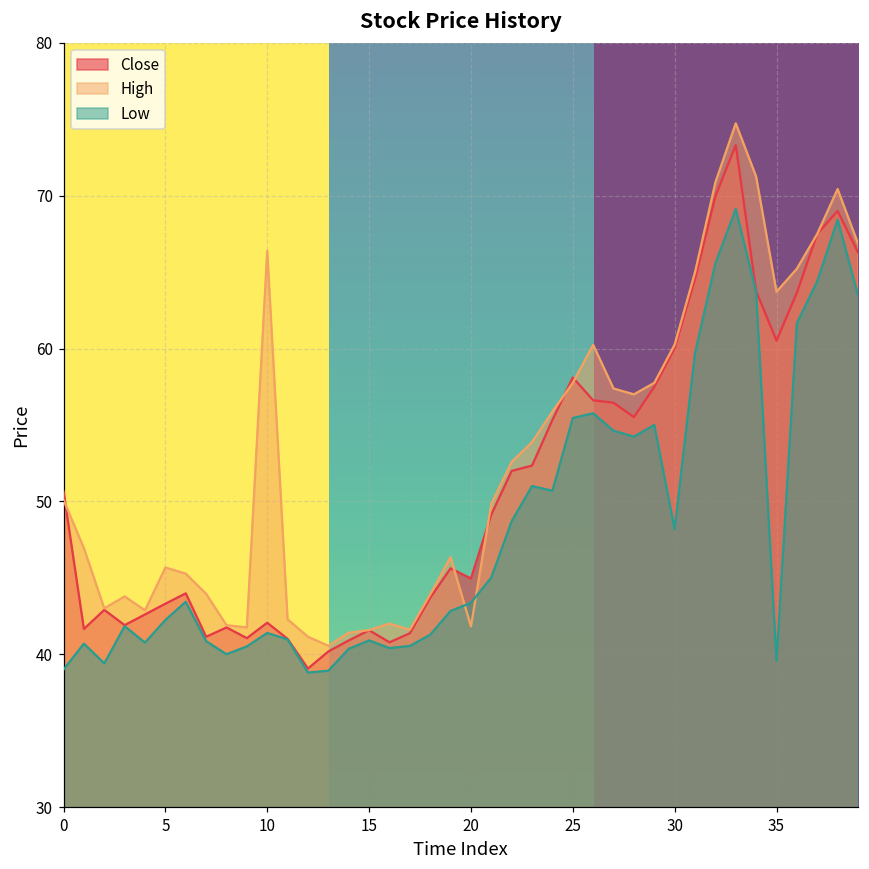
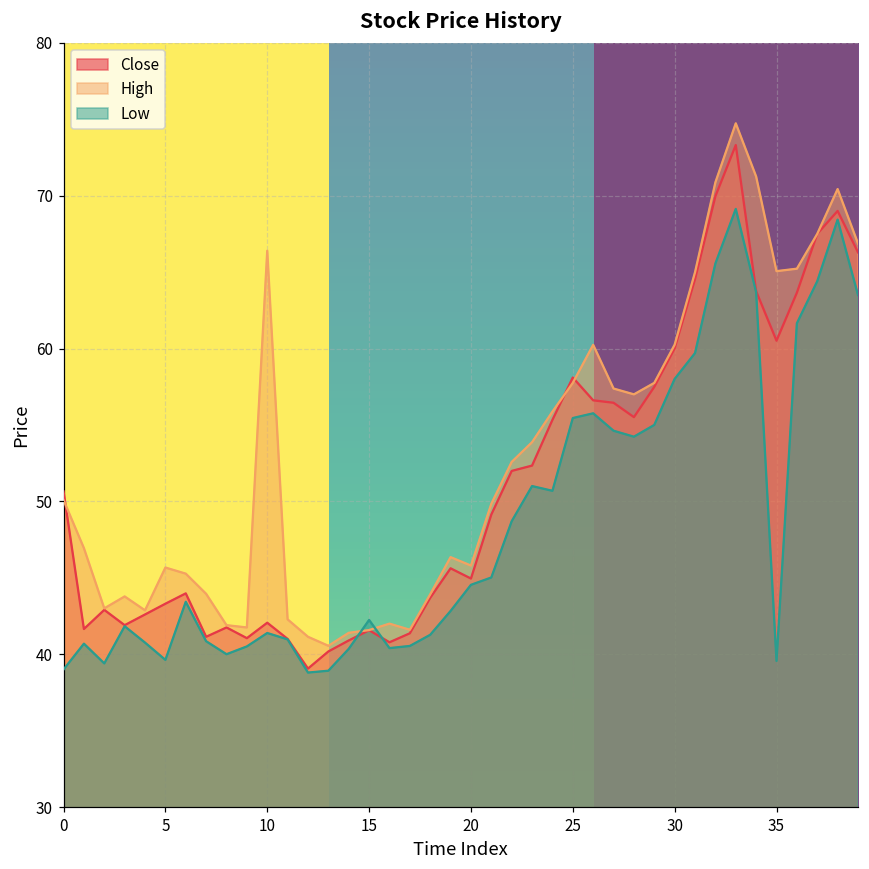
  {
    "Close": {
      "0": 50.7,
      "5": 43.3,
      "10": 42.1,
      "20": 45.0,
      "25": 58.1,
      "30": 60.0,
      "35": 60.5
    },
    "High": {
      "0": 50.1,
      "5": 45.7,
      "10": 66.4,
-     "20": 41.8,
+     "20": 45.8,
      "25": 57.8,
      "30": 60.3,
-     "35": 63.7
+     "35": 65.1
    },
    "Low": {
      "0": 39.0,
-     "5": 42.2,
+     "5": 39.6,
      "10": 41.4,
-     "15": 40.9,
-     "20": 43.4,
+     "15": 42.2,
+     "20": 44.5,
      "25": 55.5,
-     "30": 48.2,
+     "30": 58.0,
      "35": 39.6
    }
  }
